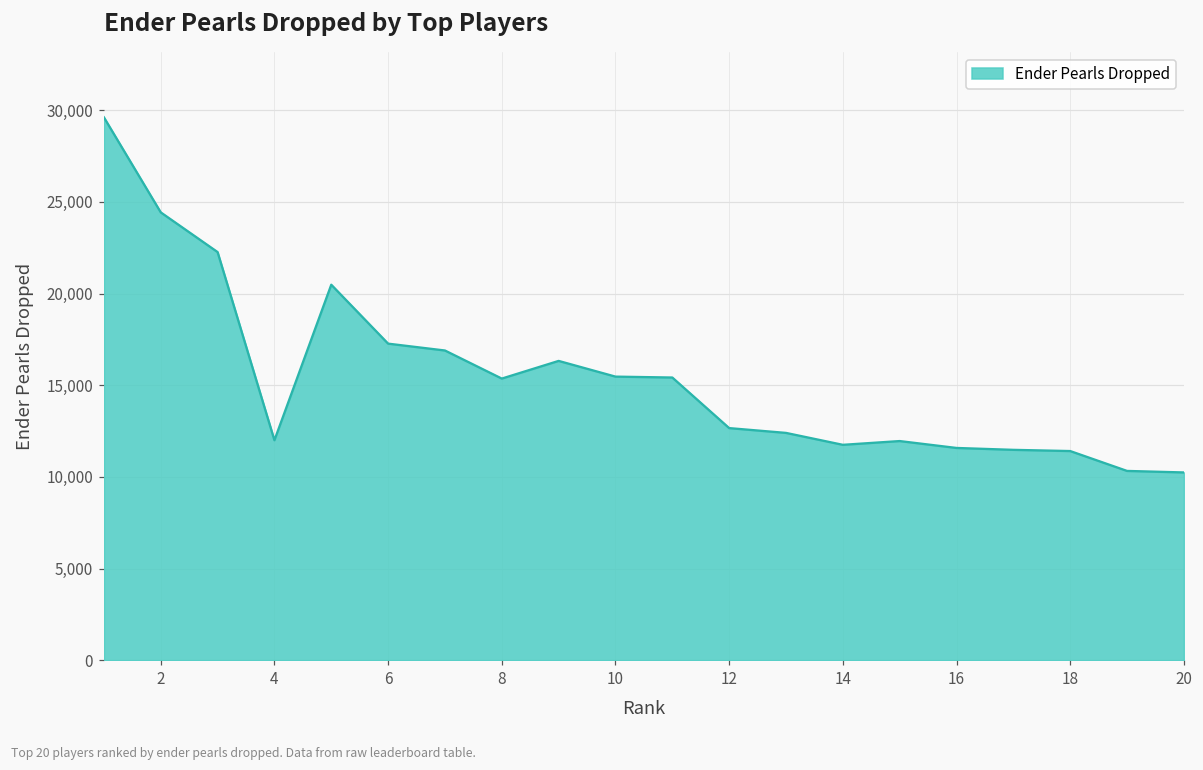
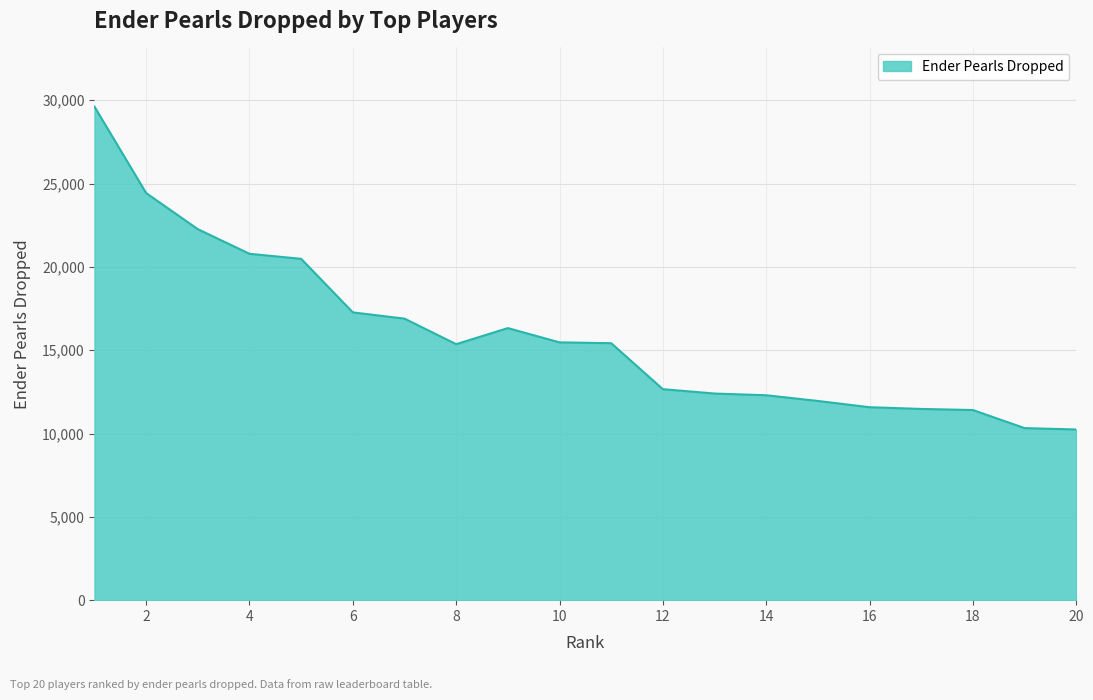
  {
    "2": "24,400",
-   "4": "12,000",
+   "4": "20,800",
    "6": "17,300",
    "8": "15,400",
    "10": "15,500",
    "12": "12,700",
-   "14": "11,700",
+   "14": "12,300",
    "16": "11,600",
    "18": "11,400",
    "20": "10,200"
  }
